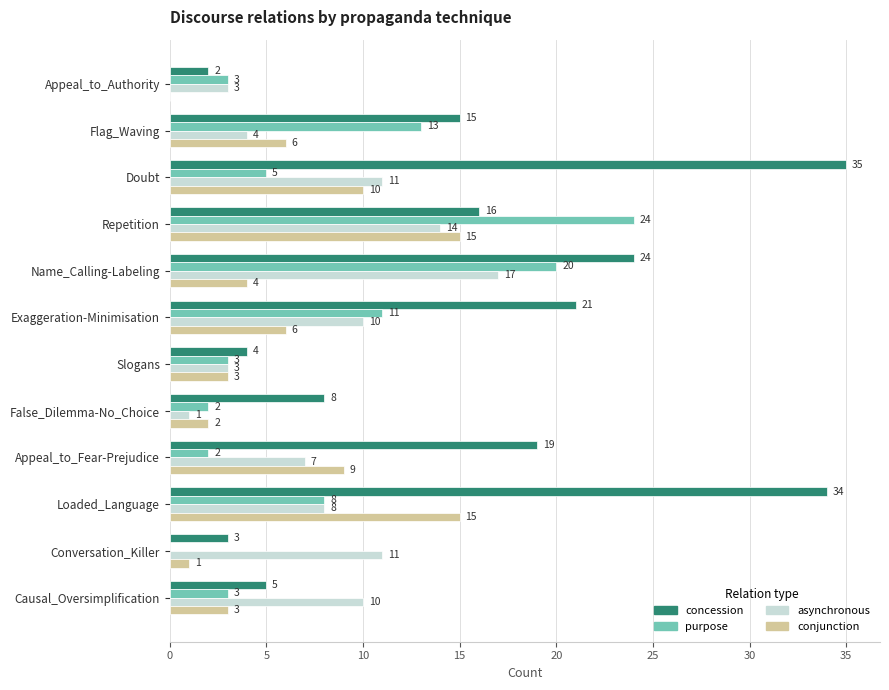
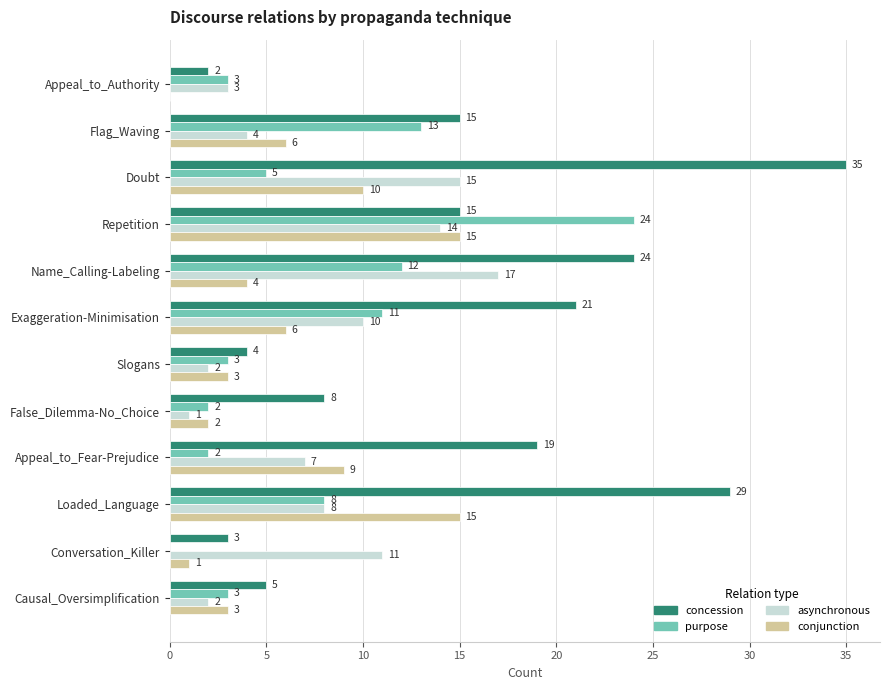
  {
    "concession": {
      "Appeal_to_Authority": 2,
      "Flag_Waving": 15,
      "Doubt": 35,
-     "Repetition": 16,
+     "Repetition": 15,
      "Name_Calling-Labeling": 24,
      "Exaggeration-Minimisation": 21,
      "Slogans": 4,
      "False_Dilemma-No_Choice": 8,
      "Appeal_to_Fear-Prejudice": 19,
-     "Loaded_Language": 34,
+     "Loaded_Language": 29,
      "Conversation_Killer": 3,
      "Causal_Oversimplification": 5
    },
    "purpose": {
      "Flag_Waving": 13,
      "Doubt": 5,
      "Repetition": 24,
-     "Name_Calling-Labeling": 20,
+     "Name_Calling-Labeling": 12,
      "Exaggeration-Minimisation": 11,
      "Slogans": 3,
      "False_Dilemma-No_Choice": 2,
      "Appeal_to_Fear-Prejudice": 2,
      "Causal_Oversimplification": 3
    },
    "asynchronous": {
      "Flag_Waving": 4,
-     "Doubt": 11,
+     "Doubt": 15,
      "Repetition": 14,
      "Name_Calling-Labeling": 17,
      "Exaggeration-Minimisation": 10,
-     "Slogans": 3,
+     "Slogans": 2,
      "False_Dilemma-No_Choice": 1,
      "Appeal_to_Fear-Prejudice": 7,
      "Conversation_Killer": 11,
-     "Causal_Oversimplification": 10
+     "Causal_Oversimplification": 2
    },
    "conjunction": {
      "Flag_Waving": 6,
      "Doubt": 10,
      "Repetition": 15,
      "Name_Calling-Labeling": 4,
      "Exaggeration-Minimisation": 6,
      "Slogans": 3,
      "False_Dilemma-No_Choice": 2,
      "Appeal_to_Fear-Prejudice": 9,
      "Loaded_Language": 15,
      "Conversation_Killer": 1,
      "Causal_Oversimplification": 3
    }
  }
